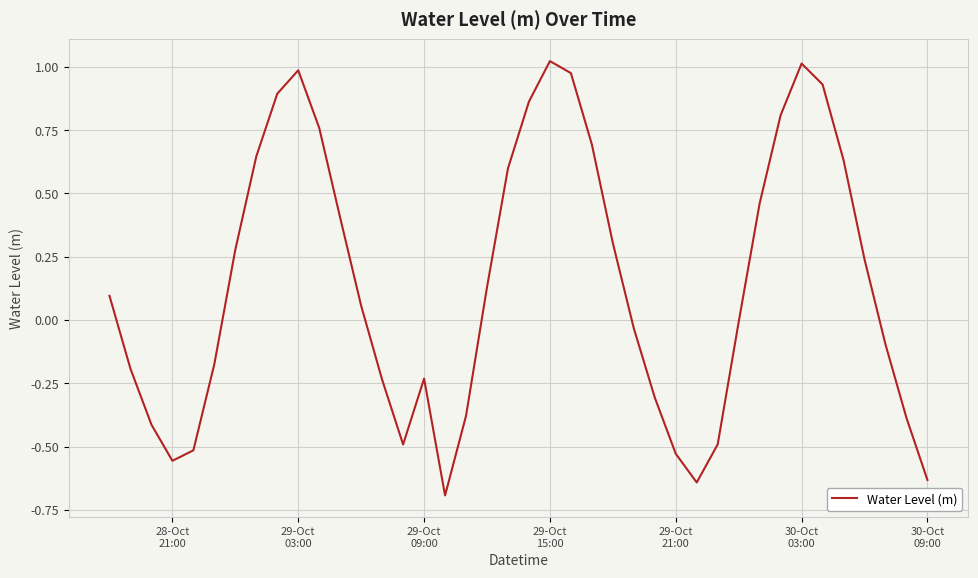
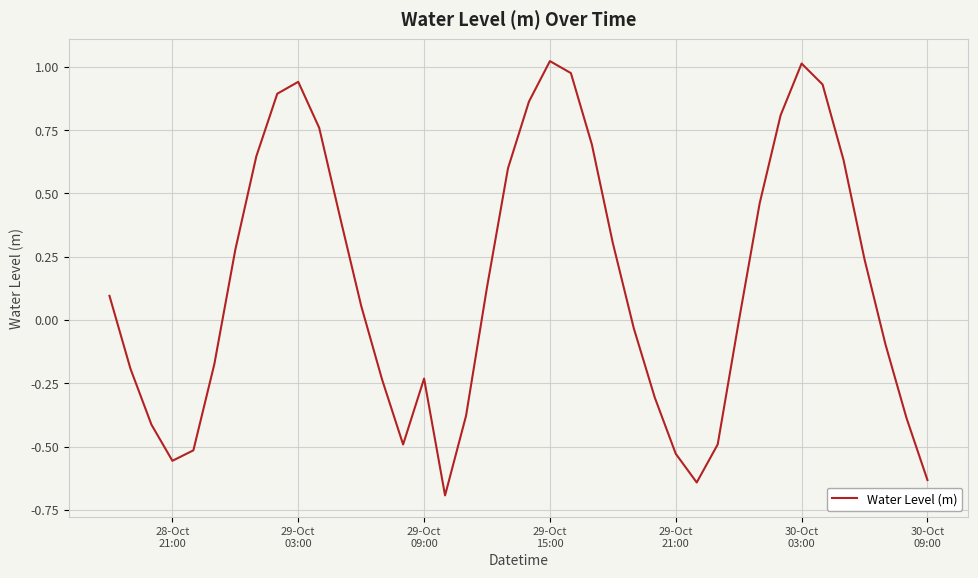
  {
    "28-Oct 21:00": -0.56,
-   "29-Oct 03:00": 0.99,
+   "29-Oct 03:00": 0.94,
    "29-Oct 09:00": -0.23,
    "29-Oct 15:00": 1.02,
    "29-Oct 21:00": -0.53,
    "30-Oct 03:00": 1.01,
    "30-Oct 09:00": -0.63
  }
